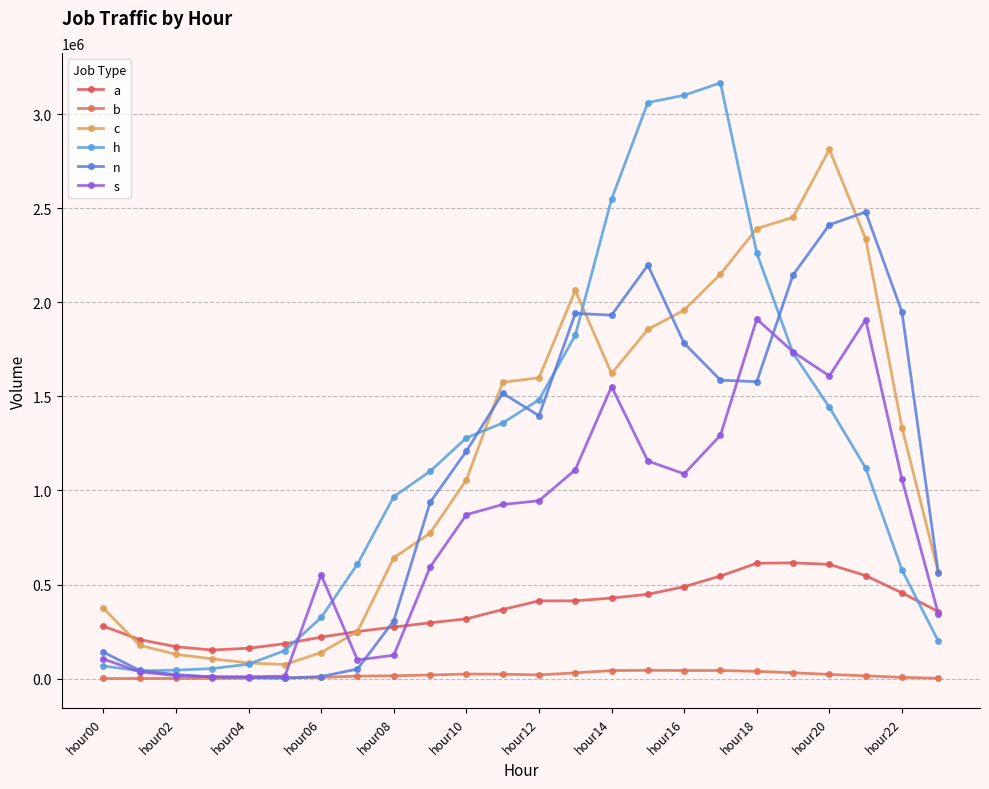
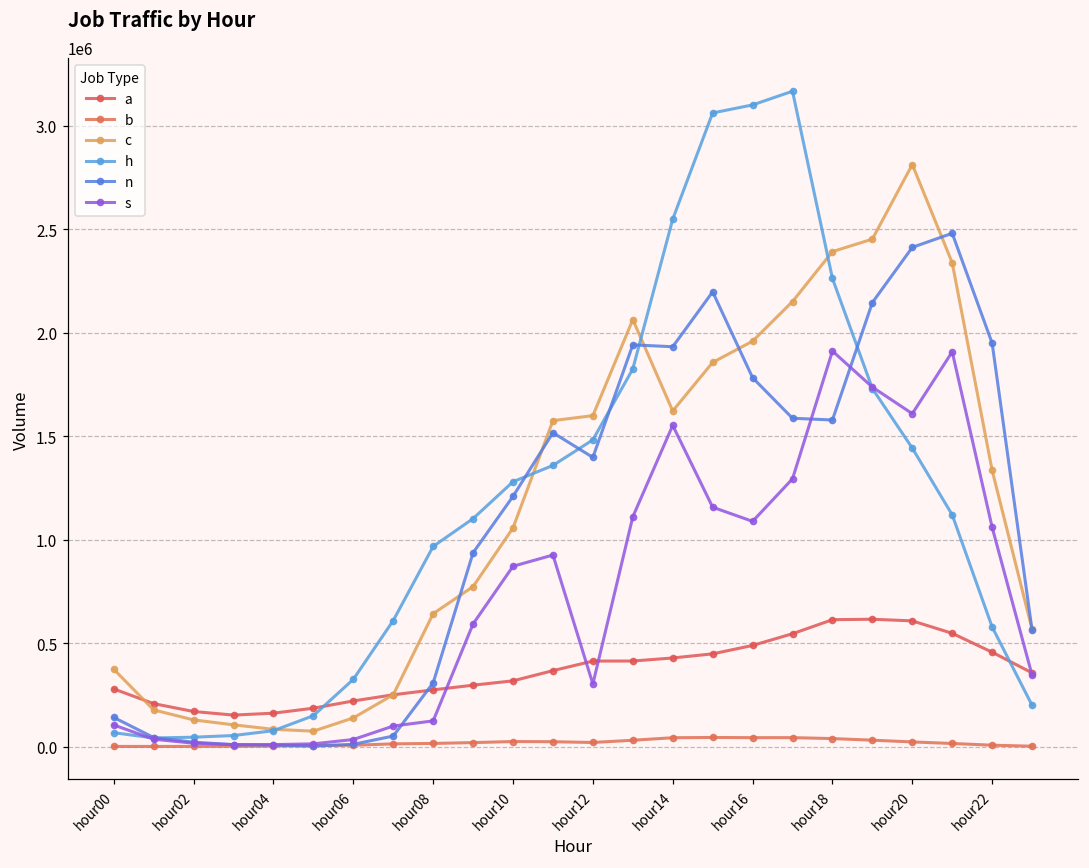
  {
    "s": {
      "hour00": 100000,
-     "hour06": 550000,
+     "hour06": 30000,
      "hour08": 120000,
      "hour10": 870000,
-     "hour12": 950000,
+     "hour12": 300000,
      "hour14": 1550000,
      "hour16": 1090000,
      "hour18": 1910000,
      "hour20": 1610000,
      "hour22": 1060000
    }
  }
